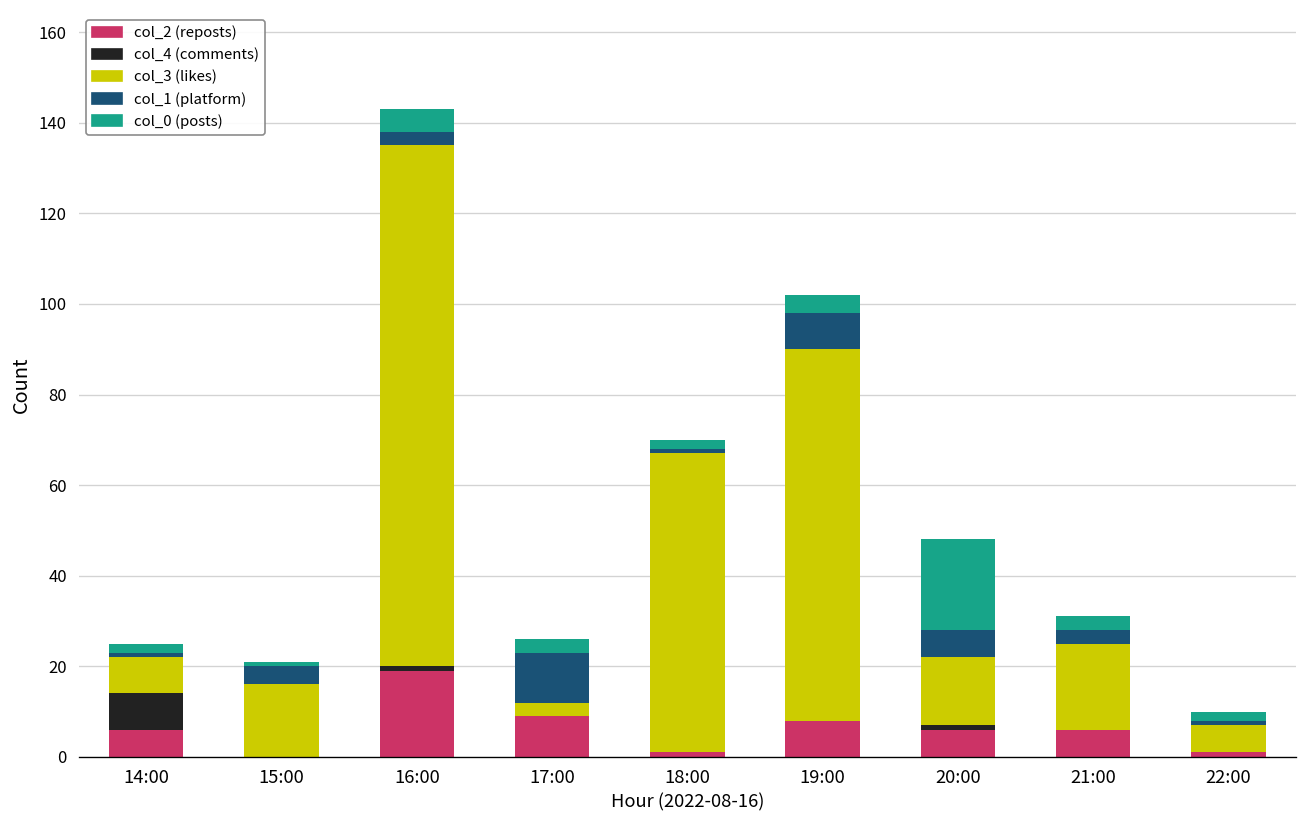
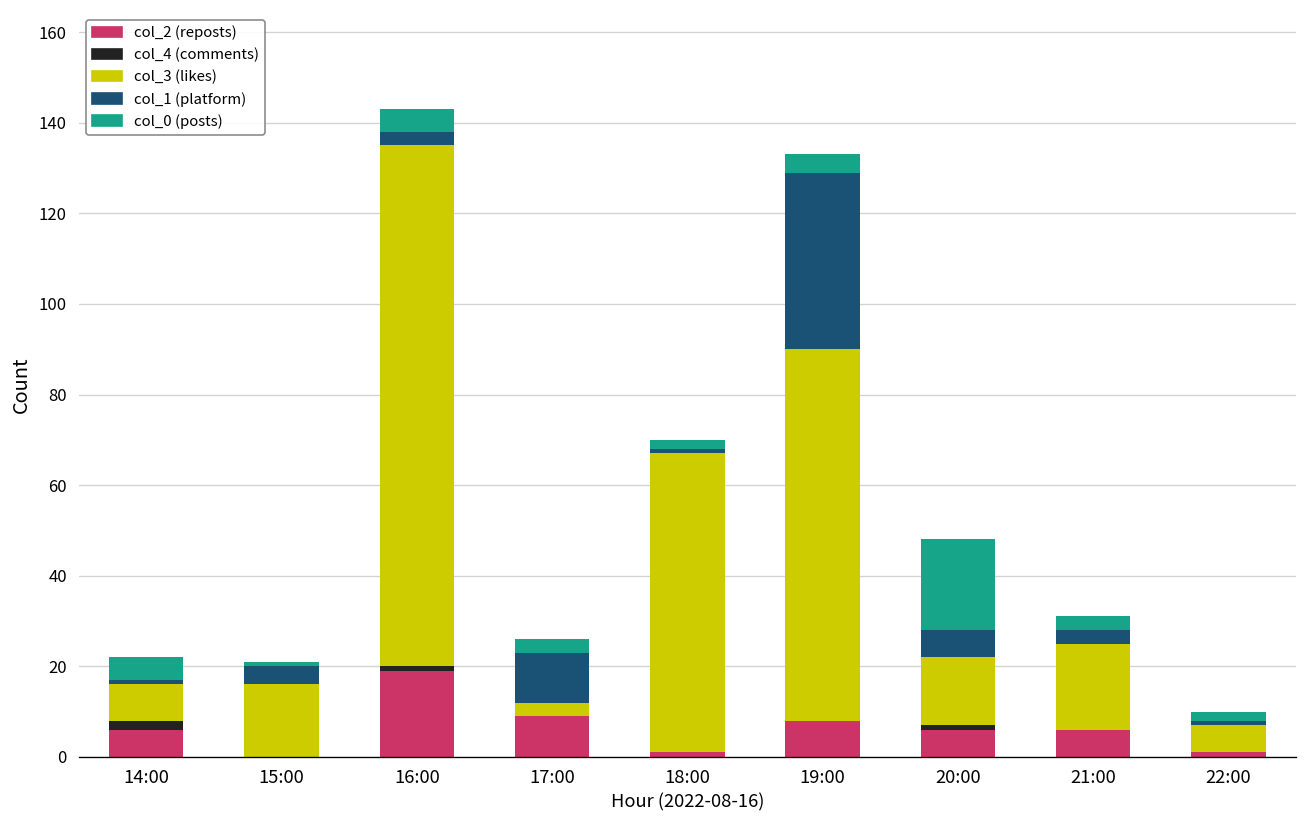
  {
    "col_2 (reposts)": {
      "14:00": 6,
      "15:00": 0,
      "16:00": 19,
      "17:00": 9,
      "18:00": 1,
      "19:00": 8,
      "20:00": 6,
      "21:00": 6,
      "22:00": 1
    },
    "col_4 (comments)": {
-     "14:00": 8,
+     "14:00": 2,
      "15:00": 0,
      "16:00": 1,
      "17:00": 0,
      "18:00": 0,
      "19:00": 0,
      "20:00": 1,
      "21:00": 0,
      "22:00": 0
    },
    "col_3 (likes)": {
      "14:00": 8,
      "15:00": 16,
      "16:00": 115,
      "17:00": 3,
      "18:00": 66,
      "19:00": 82,
      "20:00": 15,
      "21:00": 19,
      "22:00": 6
    },
    "col_1 (platform)": {
      "14:00": 1,
      "15:00": 4,
      "16:00": 3,
      "17:00": 11,
      "18:00": 1,
-     "19:00": 8,
+     "19:00": 39,
      "20:00": 6,
      "21:00": 3,
      "22:00": 1
    },
    "col_0 (posts)": {
-     "14:00": 2,
+     "14:00": 5,
      "15:00": 1,
      "16:00": 5,
      "17:00": 3,
      "18:00": 2,
      "19:00": 4,
      "20:00": 20,
      "21:00": 3,
      "22:00": 2
    }
  }
